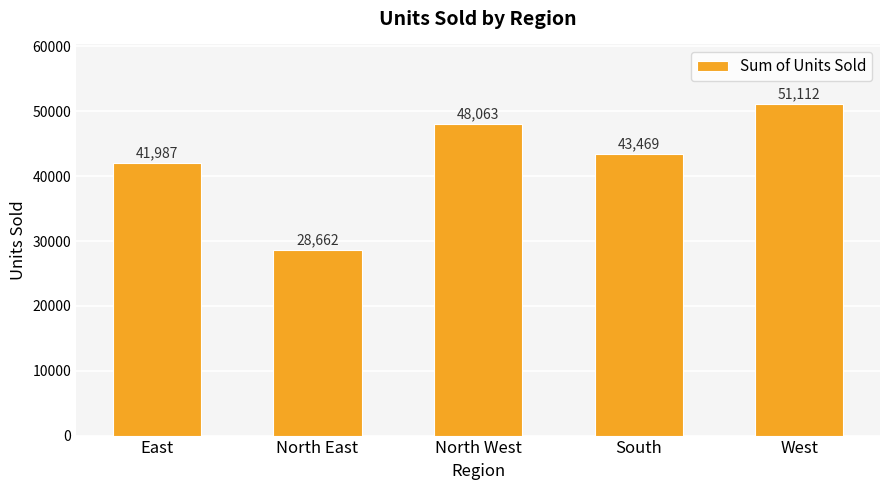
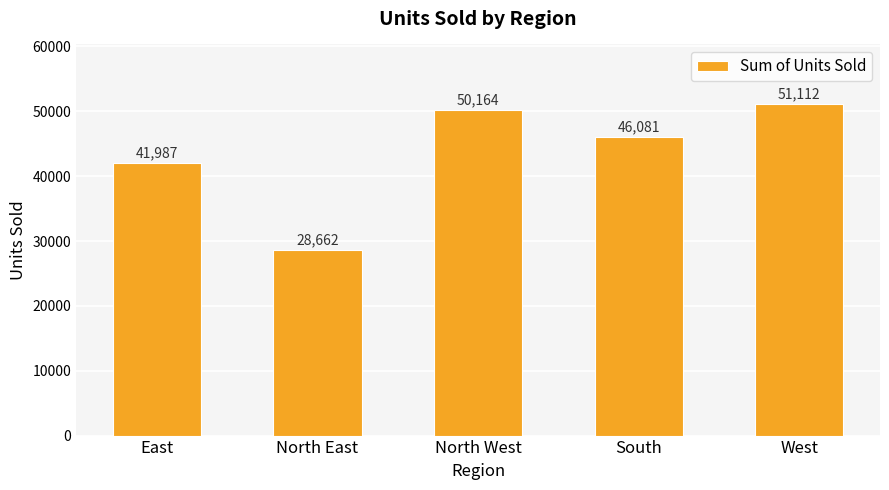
  {
    "East": "41,987",
    "North East": "28,662",
-   "North West": "48,063",
-   "South": "43,469",
+   "North West": "50,164",
+   "South": "46,081",
    "West": "51,112"
  }
